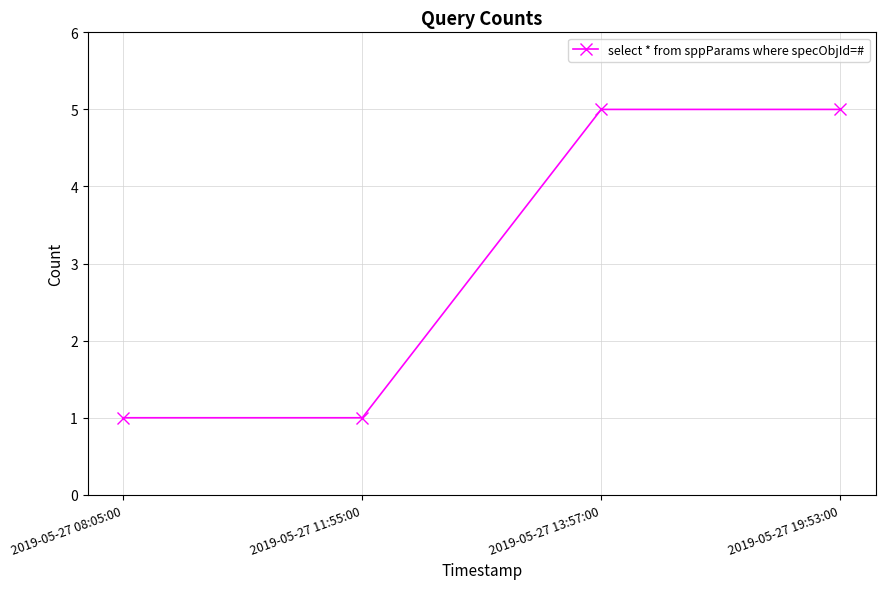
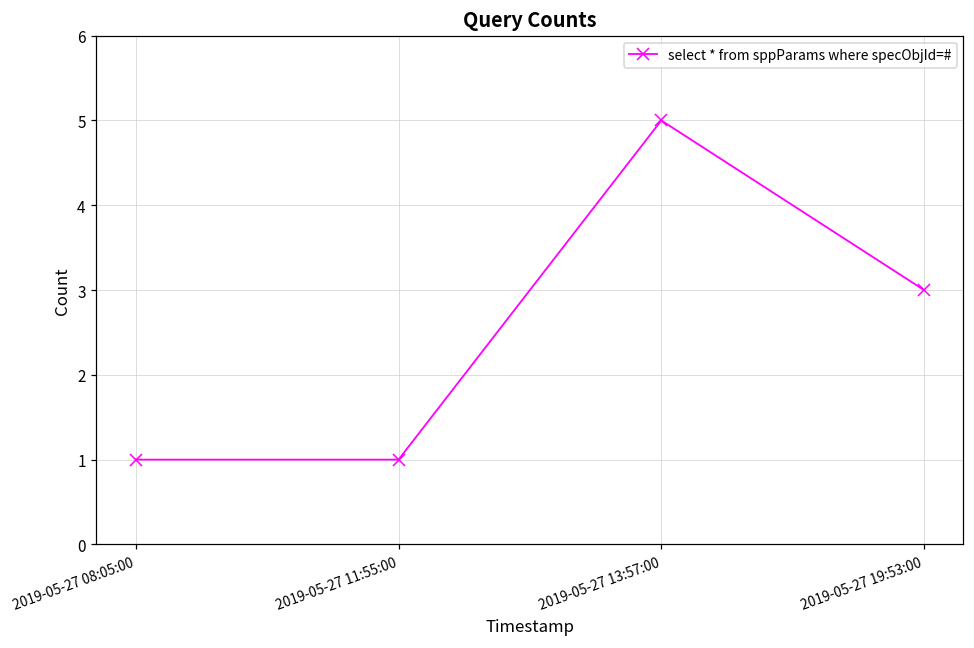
  {
    "2019-05-27 08:05:00": 1,
    "2019-05-27 11:55:00": 1,
    "2019-05-27 13:57:00": 5,
-   "2019-05-27 19:53:00": 5
+   "2019-05-27 19:53:00": 3
  }
